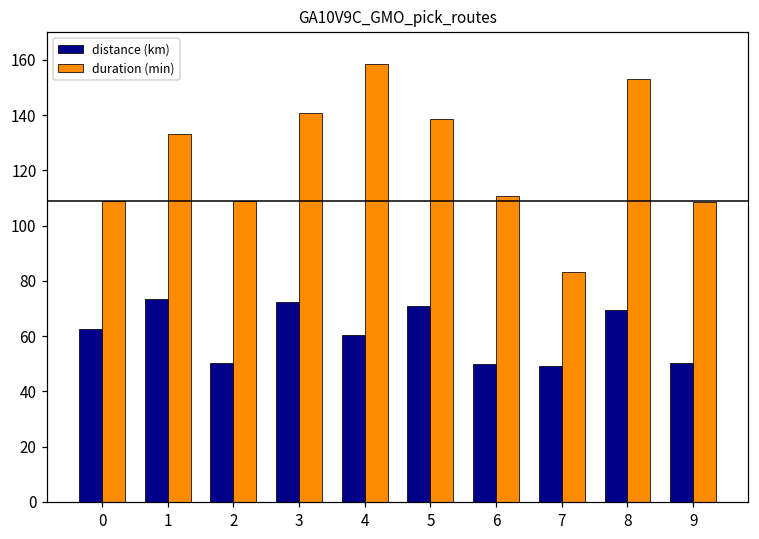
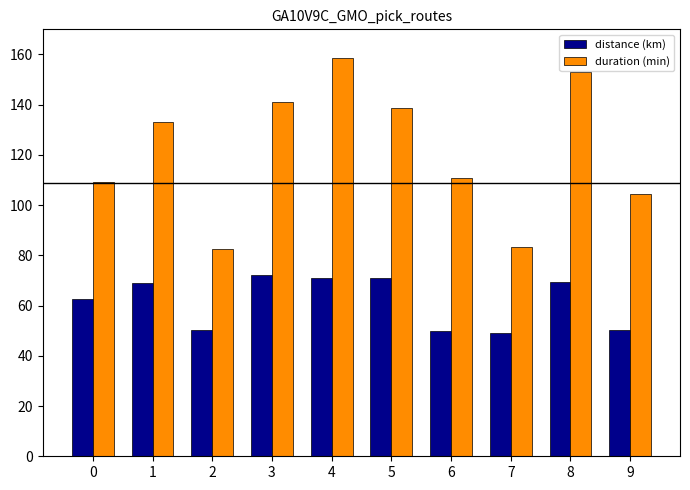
  {
    "distance (km)": {
      "0": 63,
-     "1": 74,
+     "1": 69,
      "2": 50,
      "3": 72,
-     "4": 60,
+     "4": 71,
      "5": 71,
      "6": 50,
      "7": 49,
      "8": 70,
      "9": 50
    },
    "duration (min)": {
      "0": 109,
      "1": 133,
-     "2": 109,
+     "2": 82,
      "3": 141,
      "4": 159,
      "5": 139,
      "6": 111,
      "7": 83,
      "8": 153,
-     "9": 108
+     "9": 105
    }
  }
